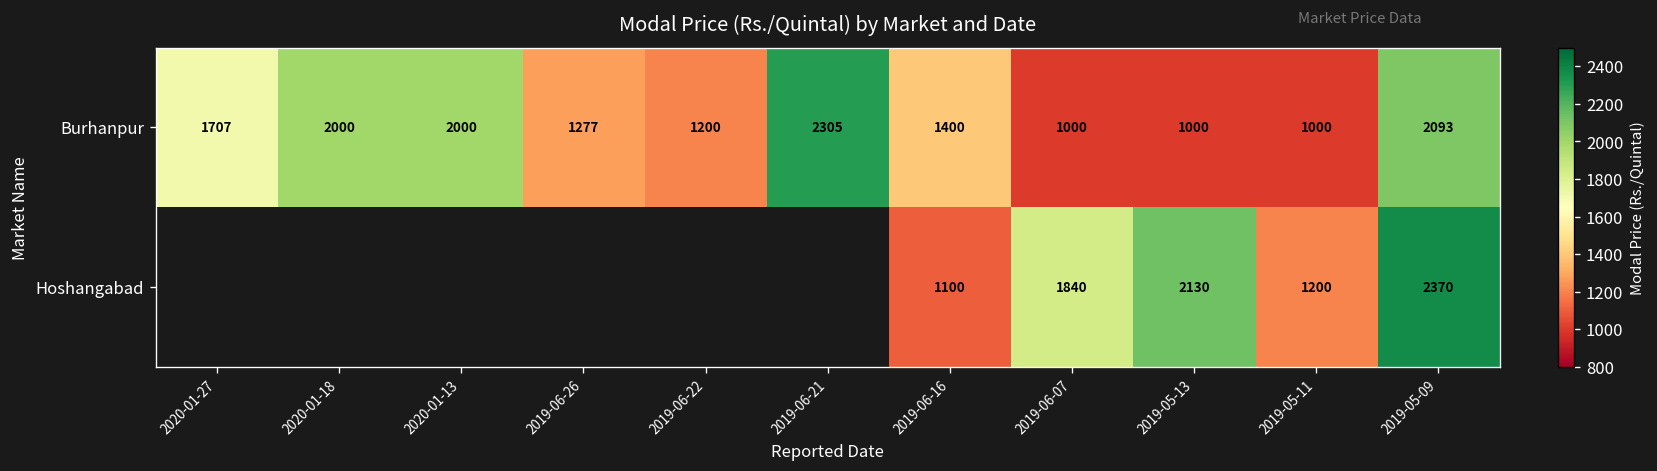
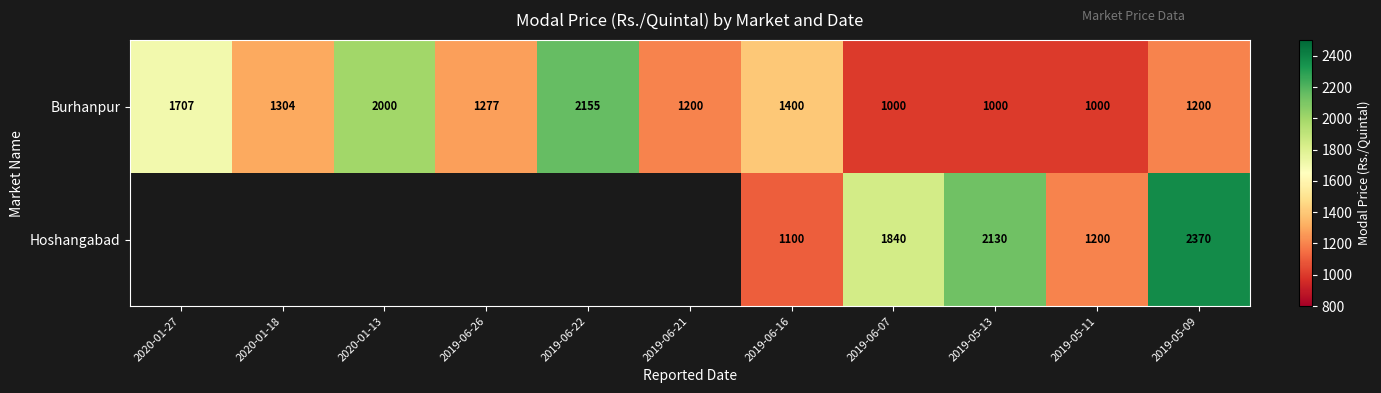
  {
    "Burhanpur": {
      "2020-01-27": 1707,
-     "2020-01-18": 2000,
+     "2020-01-18": 1304,
      "2020-01-13": 2000,
      "2019-06-26": 1277,
-     "2019-06-22": 1200,
-     "2019-06-21": 2305,
+     "2019-06-22": 2155,
+     "2019-06-21": 1200,
      "2019-06-16": 1400,
      "2019-06-07": 1000,
      "2019-05-13": 1000,
      "2019-05-11": 1000,
-     "2019-05-09": 2093
+     "2019-05-09": 1200
    },
    "Hoshangabad": {
      "2019-06-16": 1100,
      "2019-06-07": 1840,
      "2019-05-13": 2130,
      "2019-05-11": 1200,
      "2019-05-09": 2370
    }
  }
